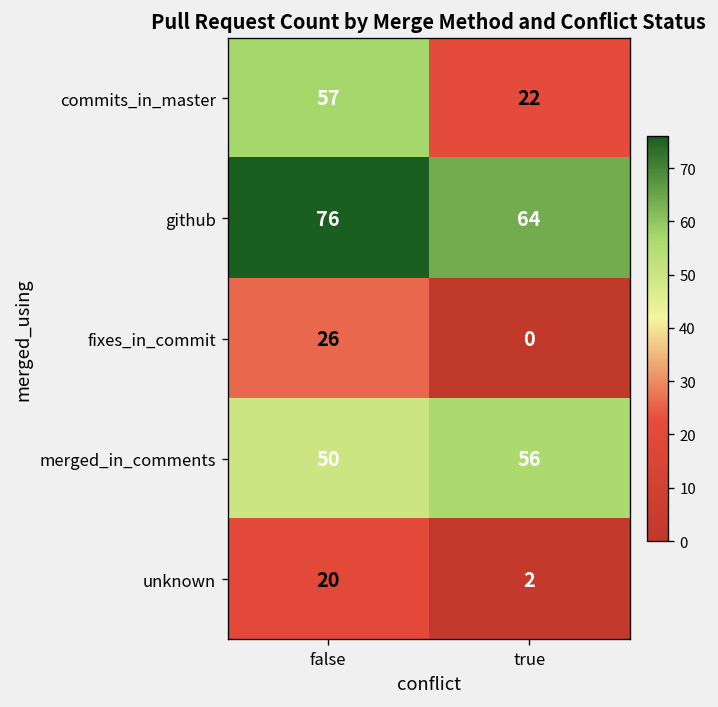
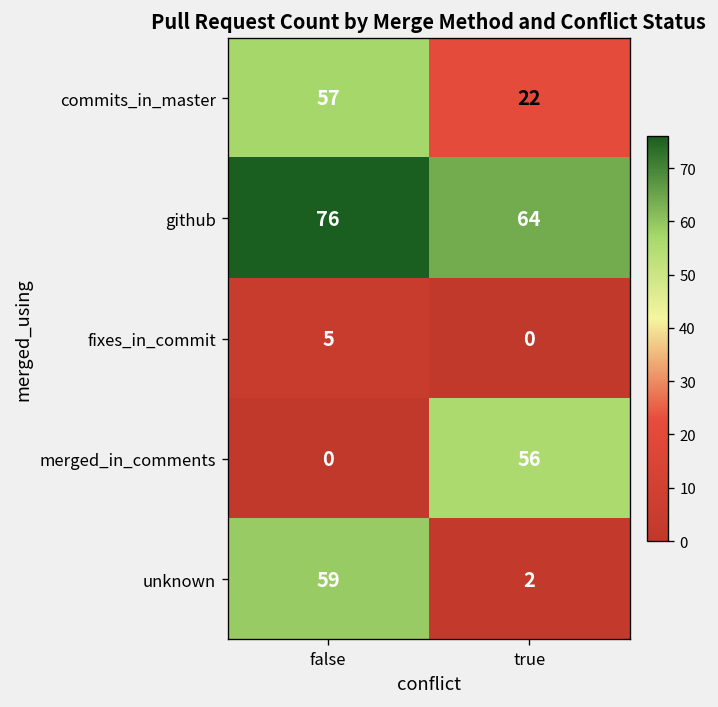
  {
    "commits_in_master": {
      "false": 57,
      "true": 22
    },
    "github": {
      "false": 76,
      "true": 64
    },
    "fixes_in_commit": {
-     "false": 26,
+     "false": 5,
      "true": 0
    },
    "merged_in_comments": {
-     "false": 50,
+     "false": 0,
      "true": 56
    },
    "unknown": {
-     "false": 20,
+     "false": 59,
      "true": 2
    }
  }
